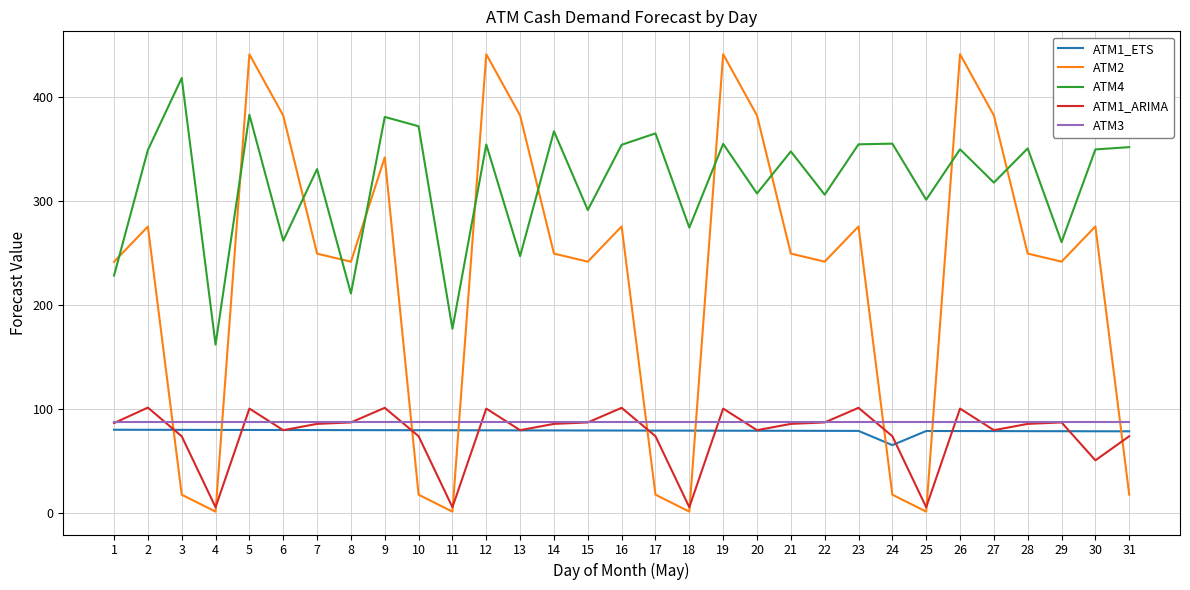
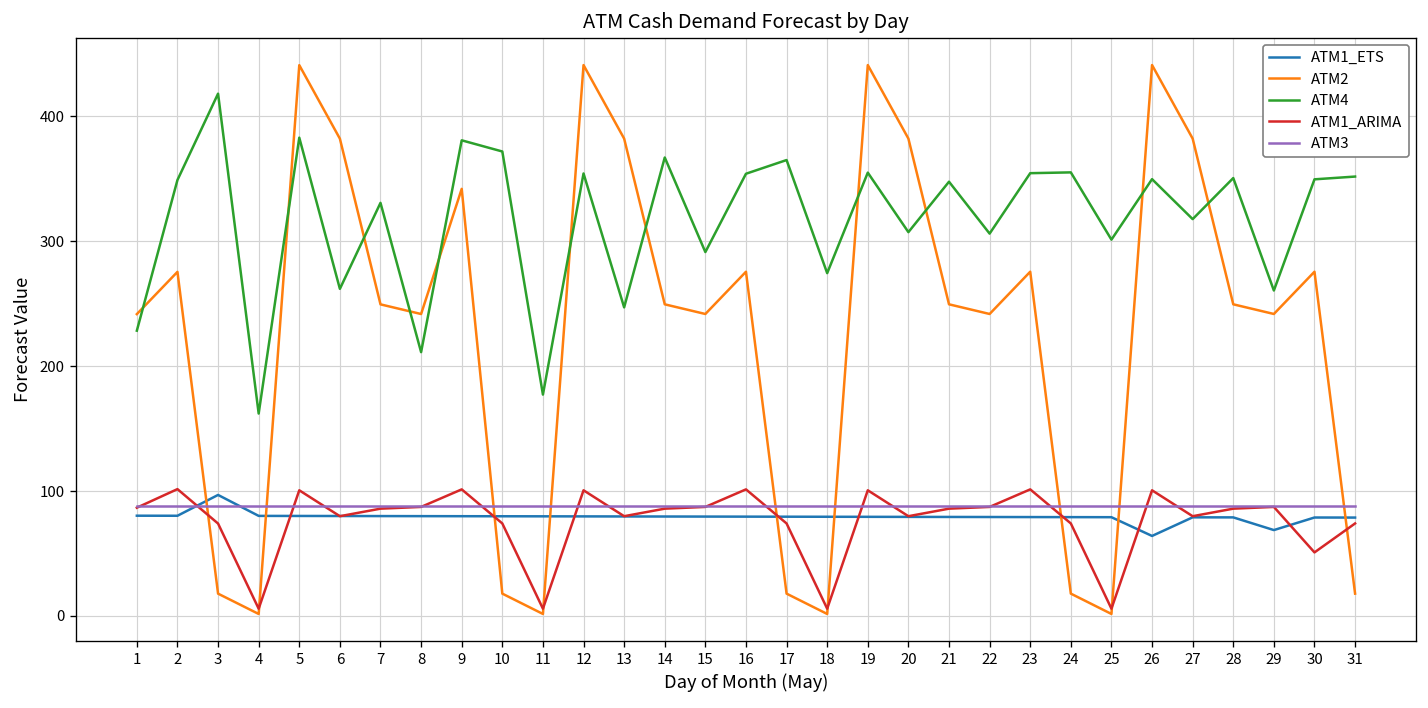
  {
    "ATM1_ETS": {
      "1": 80,
      "2": 80,
-     "3": 80,
+     "3": 97,
      "4": 80,
      "5": 80,
      "7": 80,
      "8": 80,
      "9": 80,
      "10": 80,
      "11": 80,
      "12": 80,
      "14": 80,
      "15": 80,
      "16": 80,
      "17": 79,
      "18": 79,
      "19": 79,
      "21": 79,
      "22": 79,
      "23": 79,
-     "24": 66,
+     "24": 79,
      "25": 79,
-     "26": 79,
+     "26": 64,
      "28": 79,
-     "29": 79,
+     "29": 69,
      "30": 79,
      "31": 79
    },
    "ATM2": {
      "1": 242,
      "2": 276,
      "3": 18,
      "4": 2,
      "5": 441,
      "6": 382,
      "7": 250,
      "8": 242,
      "9": 342,
      "10": 18,
      "11": 2,
      "12": 441,
      "13": 382,
      "14": 250,
      "15": 242,
      "16": 276,
      "17": 18,
      "18": 2,
      "19": 441,
      "20": 382,
      "21": 250,
      "22": 242,
      "23": 276,
      "24": 18,
      "25": 2,
      "26": 441,
      "27": 382,
      "28": 250,
      "29": 242,
      "30": 276,
      "31": 18
    },
    "ATM4": {
      "1": 228,
      "2": 349,
      "3": 418,
      "4": 162,
      "5": 383,
      "6": 262,
      "7": 331,
      "8": 211,
      "9": 381,
      "10": 372,
      "11": 177,
      "12": 354,
      "13": 247,
      "14": 367,
      "15": 291,
      "16": 354,
      "17": 365,
      "18": 274,
      "19": 355,
      "20": 307,
      "21": 348,
      "22": 306,
      "23": 355,
      "24": 355,
      "25": 301,
      "26": 350,
      "27": 318,
      "28": 351,
      "29": 261,
      "30": 350,
      "31": 352
    },
    "ATM1_ARIMA": {
      "2": 102,
      "3": 74,
      "4": 6,
      "5": 101,
      "9": 101,
      "10": 74,
      "11": 6,
      "12": 101,
      "16": 101,
      "17": 74,
      "18": 6,
      "19": 101,
      "23": 101,
      "24": 74,
      "25": 6,
      "26": 101,
      "30": 51,
      "31": 74
    },
    "ATM3": {
      "2": 88,
      "3": 88,
      "4": 88,
      "5": 88,
      "6": 88,
      "9": 88,
      "10": 88,
      "11": 88,
      "12": 88,
      "13": 88,
      "16": 88,
      "17": 88,
      "18": 88,
      "19": 88,
      "20": 88,
      "23": 88,
      "24": 88,
      "25": 88,
      "26": 88,
      "27": 88,
      "30": 88,
      "31": 88
    }
  }
